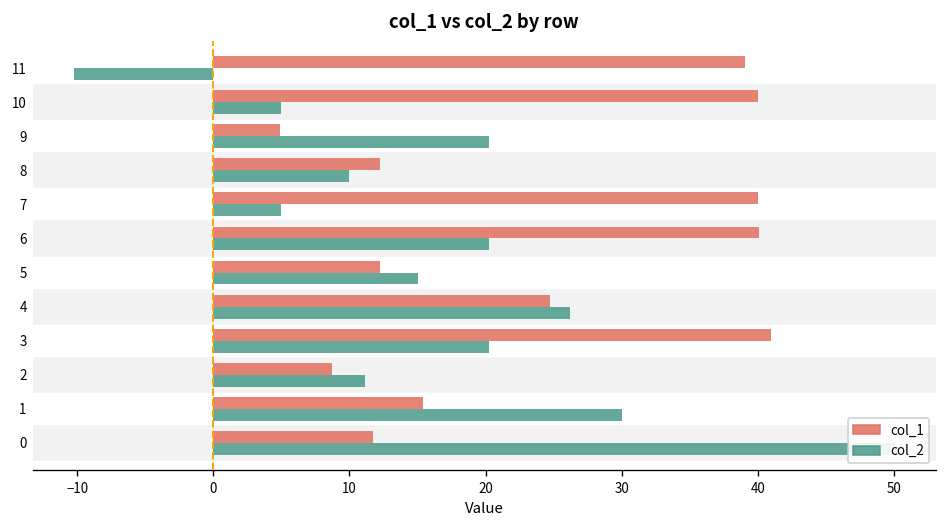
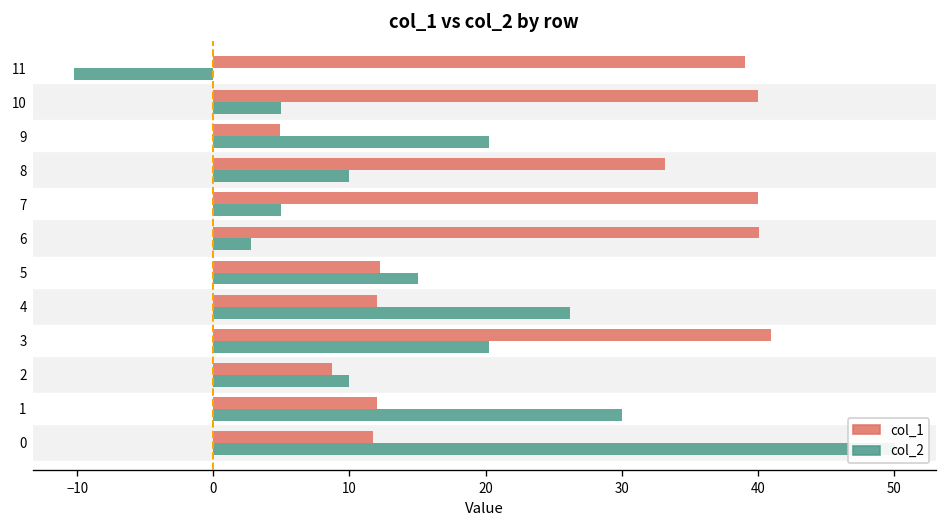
  {
    "col_1": {
      "11": 39.1,
      "10": 40.0,
      "9": 4.9,
-     "8": 12.3,
+     "8": 33.1,
      "7": 40.0,
      "6": 40.1,
      "5": 12.3,
-     "4": 24.7,
+     "4": 12.0,
      "3": 40.9,
      "2": 8.7,
-     "1": 15.4,
+     "1": 12.0,
      "0": 11.7
    },
    "col_2": {
      "11": -10.3,
      "10": 5.0,
      "9": 20.3,
      "8": 9.9,
      "7": 5.0,
-     "6": 20.3,
+     "6": 2.8,
      "5": 15.0,
      "4": 26.2,
      "3": 20.3,
-     "2": 11.1,
+     "2": 9.9,
      "1": 30.0
    }
  }
